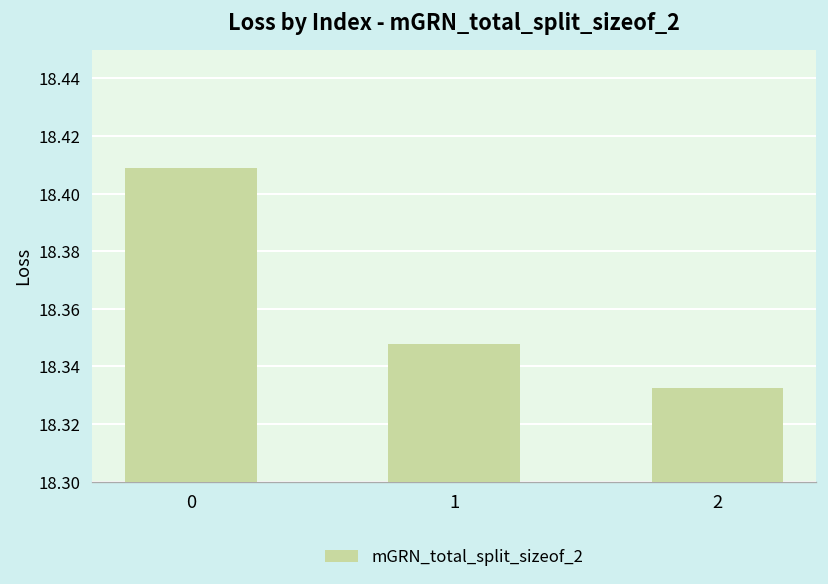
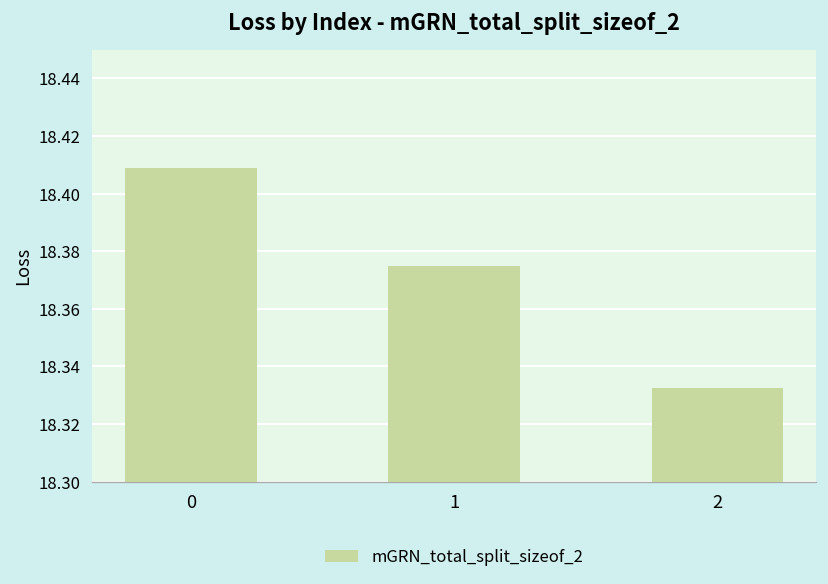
  {
    "0": 18.409,
-   "1": 18.348,
+   "1": 18.375,
    "2": 18.332
  }
